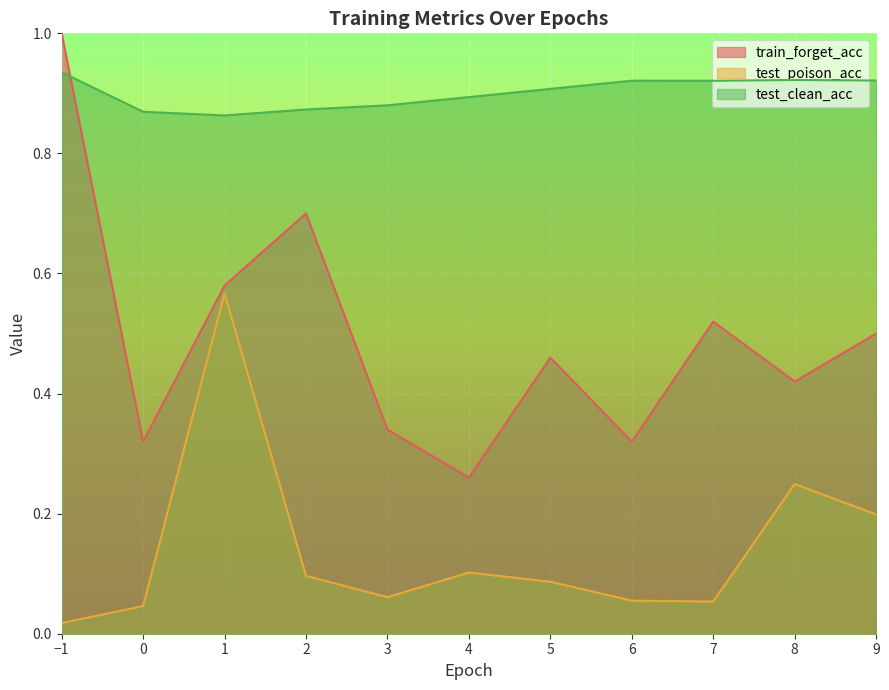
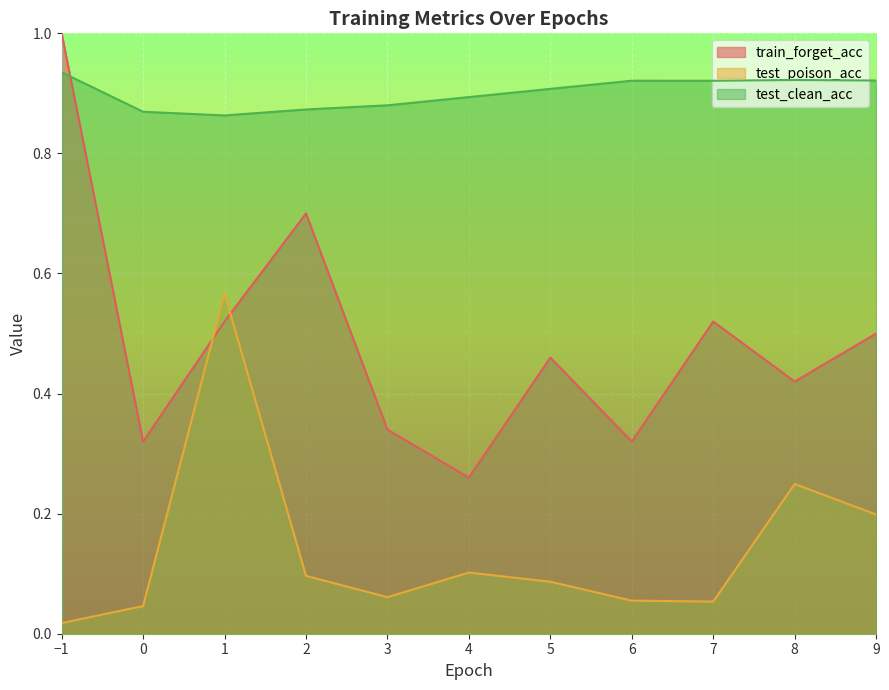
  {
    "train_forget_acc": {
      "−1": 1.00,
      "0": 0.32,
-     "1": 0.58,
+     "1": 0.52,
      "2": 0.70,
      "3": 0.34,
      "4": 0.26,
      "5": 0.46,
      "6": 0.32,
      "7": 0.52,
      "8": 0.42,
      "9": 0.50
    },
    "test_poison_acc": {
      "−1": 0.02,
      "0": 0.05,
      "1": 0.57,
      "2": 0.10,
      "3": 0.06,
      "4": 0.10,
      "5": 0.09,
      "6": 0.06,
      "7": 0.05,
      "8": 0.25,
      "9": 0.20
    },
    "test_clean_acc": {
      "−1": 0.94,
      "0": 0.87,
      "1": 0.86,
      "2": 0.87,
      "3": 0.88,
      "4": 0.89,
      "5": 0.91,
      "6": 0.92,
      "9": 0.92
    }
  }
